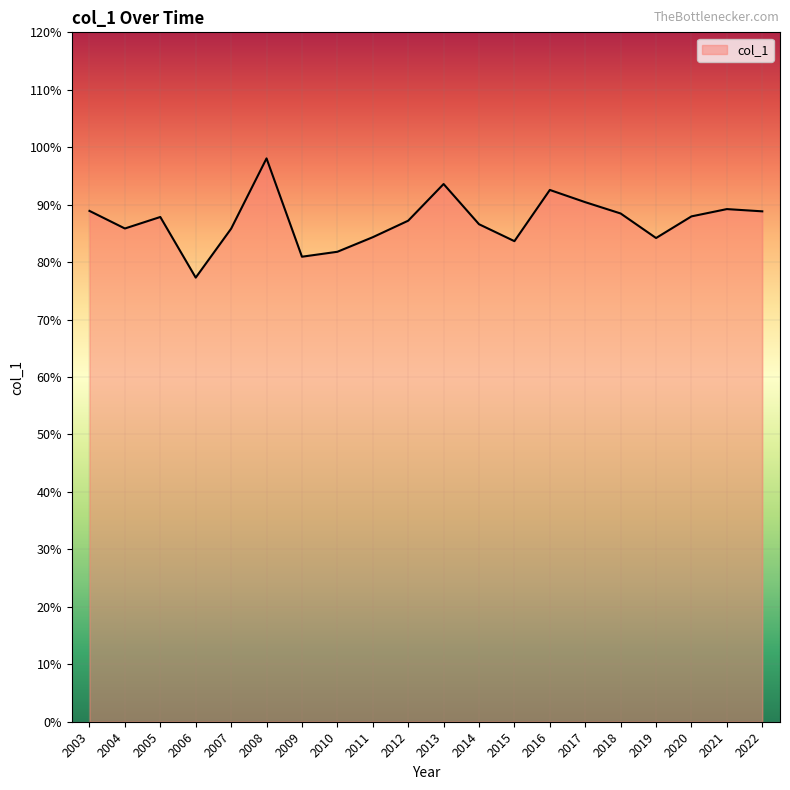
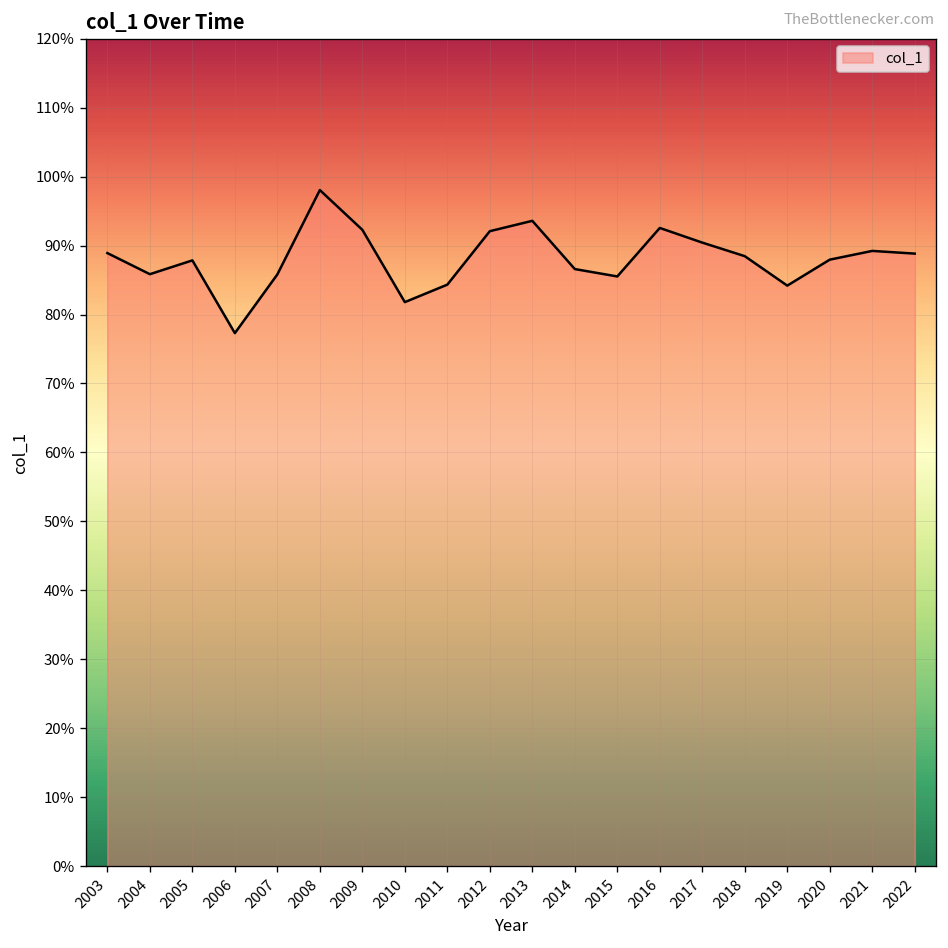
  {
    "2003": "89%",
    "2004": "86%",
    "2005": "88%",
    "2006": "77%",
    "2007": "86%",
    "2008": "98%",
-   "2009": "81%",
+   "2009": "92%",
    "2010": "82%",
    "2011": "84%",
-   "2012": "87%",
+   "2012": "92%",
    "2013": "94%",
    "2014": "87%",
-   "2015": "84%",
+   "2015": "86%",
    "2016": "93%",
    "2017": "90%",
    "2018": "88%",
    "2019": "84%",
    "2020": "88%",
    "2021": "89%",
    "2022": "89%"
  }
